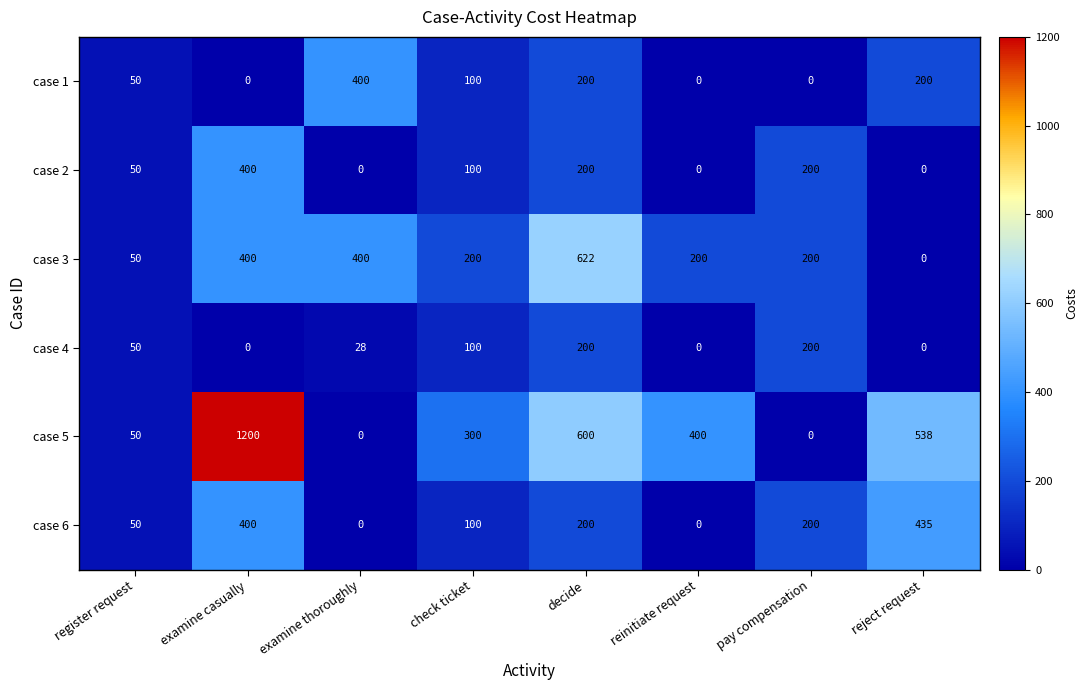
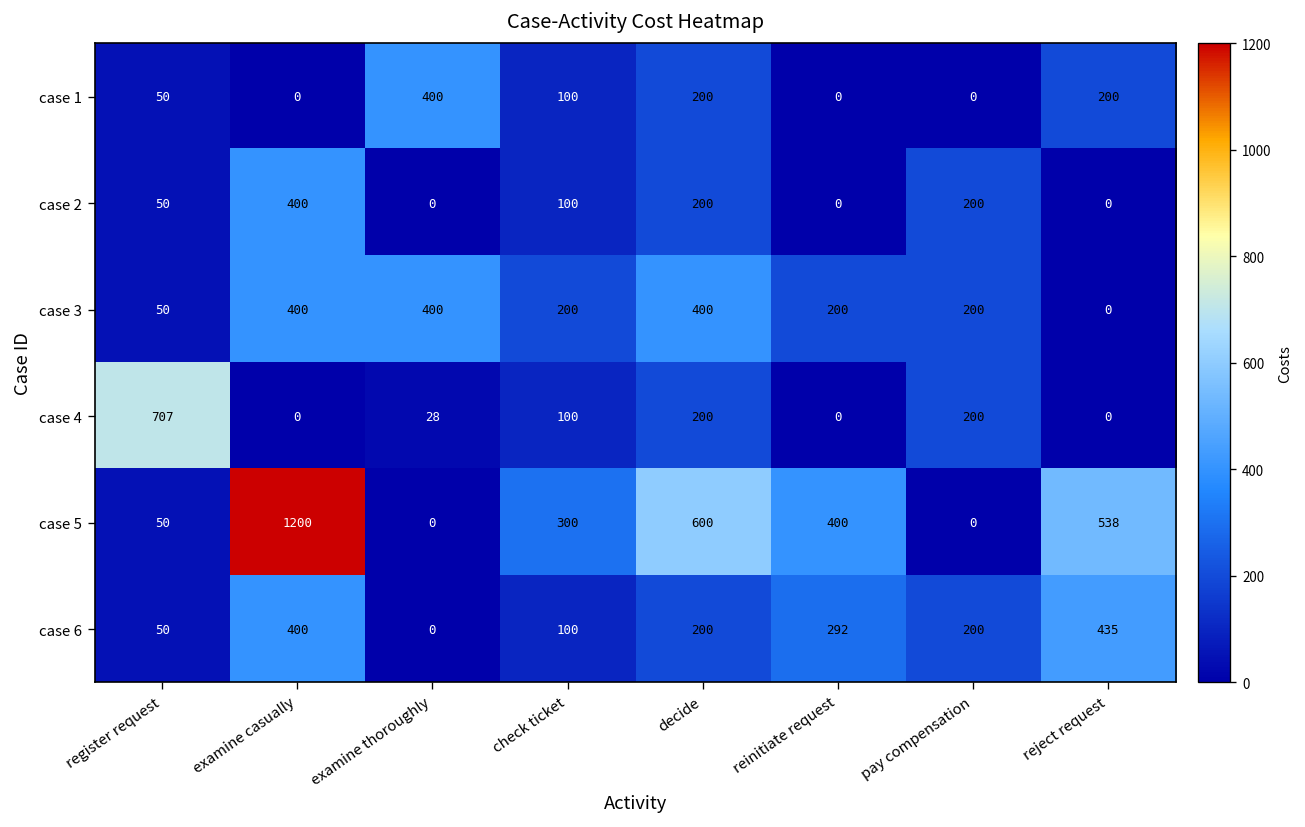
  {
    "case 1": {
      "register request": 50,
      "examine casually": 0,
      "examine thoroughly": 400,
      "check ticket": 100,
      "decide": 200,
      "reinitiate request": 0,
      "pay compensation": 0,
      "reject request": 200
    },
    "case 2": {
      "register request": 50,
      "examine casually": 400,
      "examine thoroughly": 0,
      "check ticket": 100,
      "decide": 200,
      "reinitiate request": 0,
      "pay compensation": 200,
      "reject request": 0
    },
    "case 3": {
      "register request": 50,
      "examine casually": 400,
      "examine thoroughly": 400,
      "check ticket": 200,
-     "decide": 622,
+     "decide": 400,
      "reinitiate request": 200,
      "pay compensation": 200,
      "reject request": 0
    },
    "case 4": {
-     "register request": 50,
+     "register request": 707,
      "examine casually": 0,
      "examine thoroughly": 28,
      "check ticket": 100,
      "decide": 200,
      "reinitiate request": 0,
      "pay compensation": 200,
      "reject request": 0
    },
    "case 5": {
      "register request": 50,
      "examine casually": 1200,
      "examine thoroughly": 0,
      "check ticket": 300,
      "decide": 600,
      "reinitiate request": 400,
      "pay compensation": 0,
      "reject request": 538
    },
    "case 6": {
      "register request": 50,
      "examine casually": 400,
      "examine thoroughly": 0,
      "check ticket": 100,
      "decide": 200,
-     "reinitiate request": 0,
+     "reinitiate request": 292,
      "pay compensation": 200,
      "reject request": 435
    }
  }
